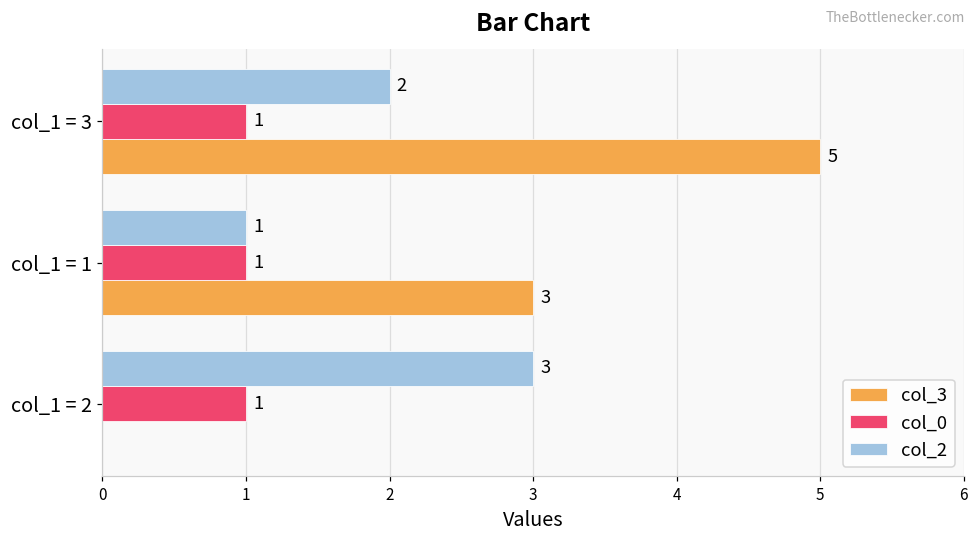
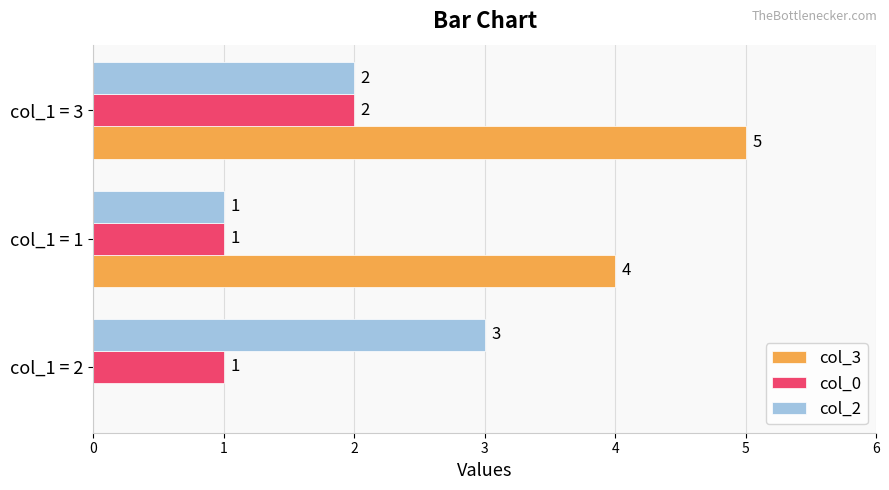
  {
    "col_3": {
      "col_1 = 3": 5,
-     "col_1 = 1": 3
+     "col_1 = 1": 4
    },
    "col_0": {
-     "col_1 = 3": 1,
+     "col_1 = 3": 2,
      "col_1 = 1": 1,
      "col_1 = 2": 1
    },
    "col_2": {
      "col_1 = 3": 2,
      "col_1 = 1": 1,
      "col_1 = 2": 3
    }
  }
